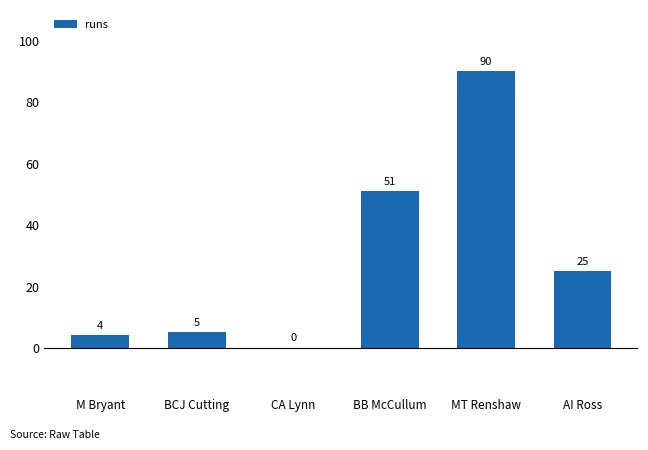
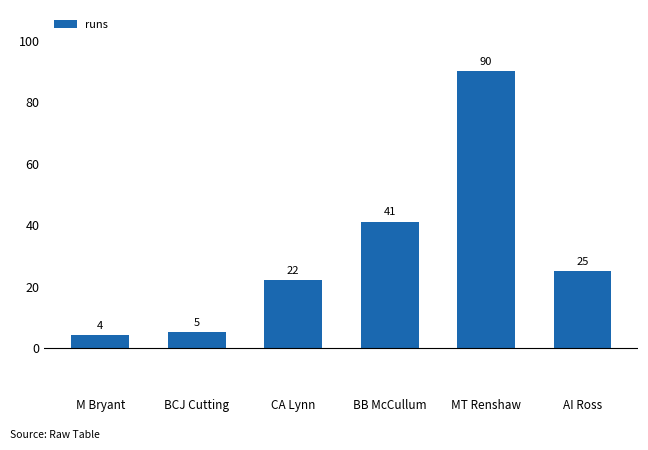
  {
    "M Bryant": 4,
    "BCJ Cutting": 5,
-   "CA Lynn": 0,
-   "BB McCullum": 51,
+   "CA Lynn": 22,
+   "BB McCullum": 41,
    "MT Renshaw": 90,
    "AI Ross": 25
  }
